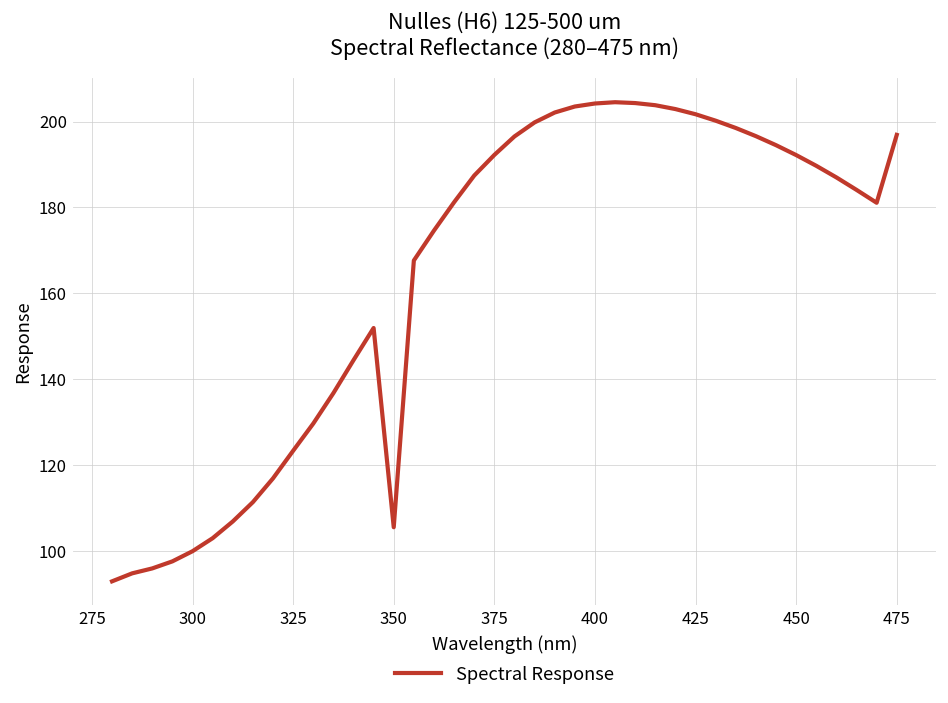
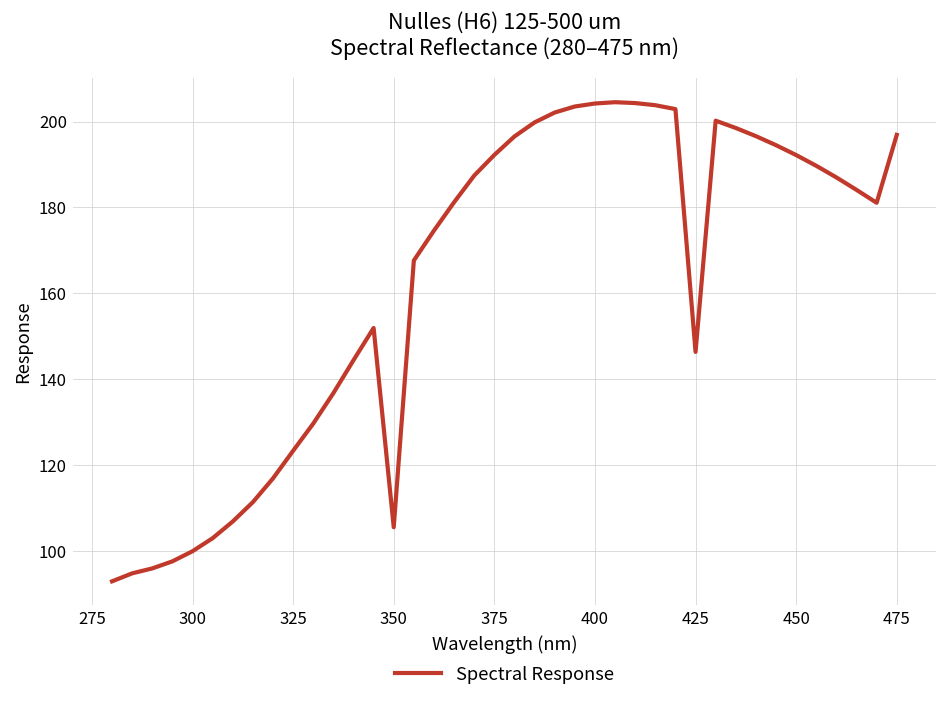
  {
    "300": 100,
    "325": 123,
    "350": 106,
    "375": 192,
    "400": 204,
-   "425": 202,
+   "425": 146,
    "450": 192,
    "475": 197
  }
